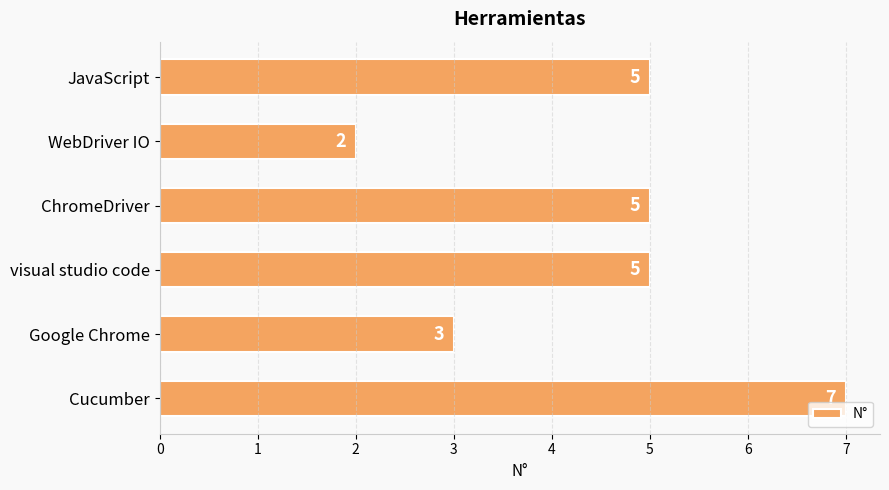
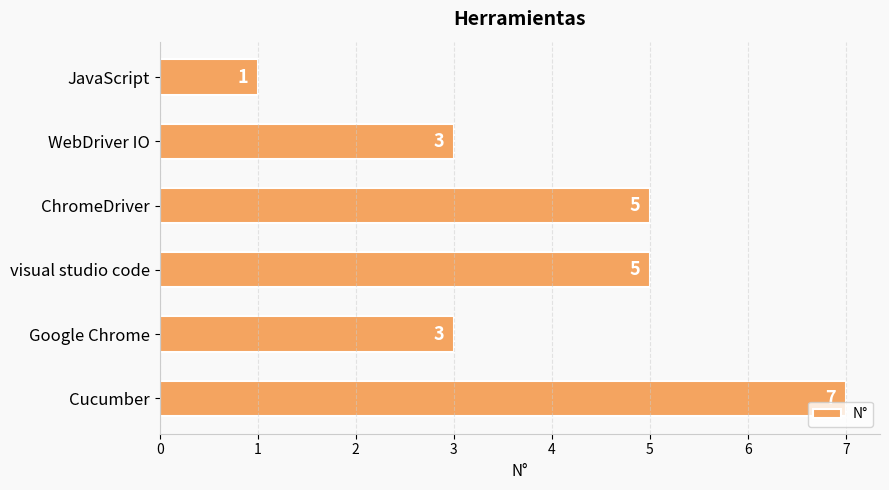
  {
-   "JavaScript": 5,
-   "WebDriver IO": 2,
+   "JavaScript": 1,
+   "WebDriver IO": 3,
    "ChromeDriver": 5,
    "visual studio code": 5,
    "Google Chrome": 3
  }
